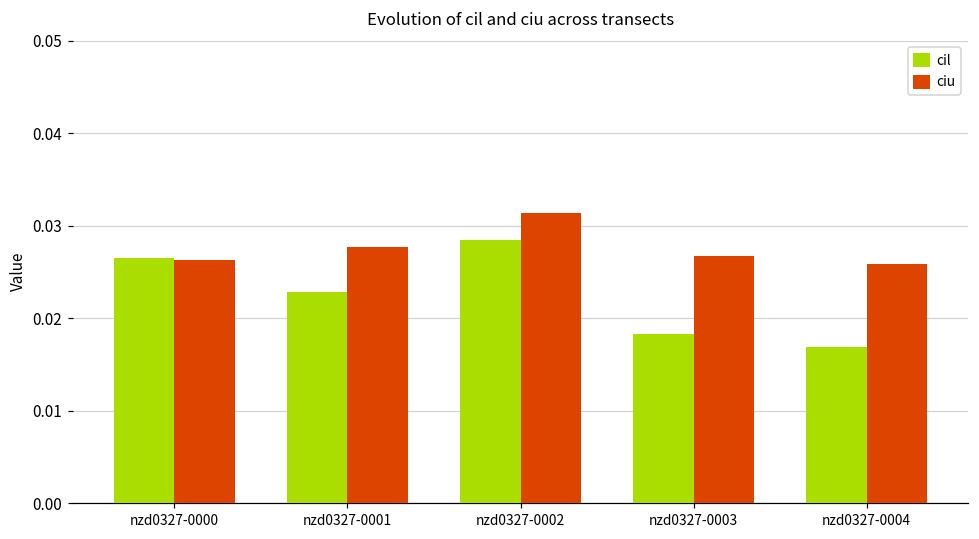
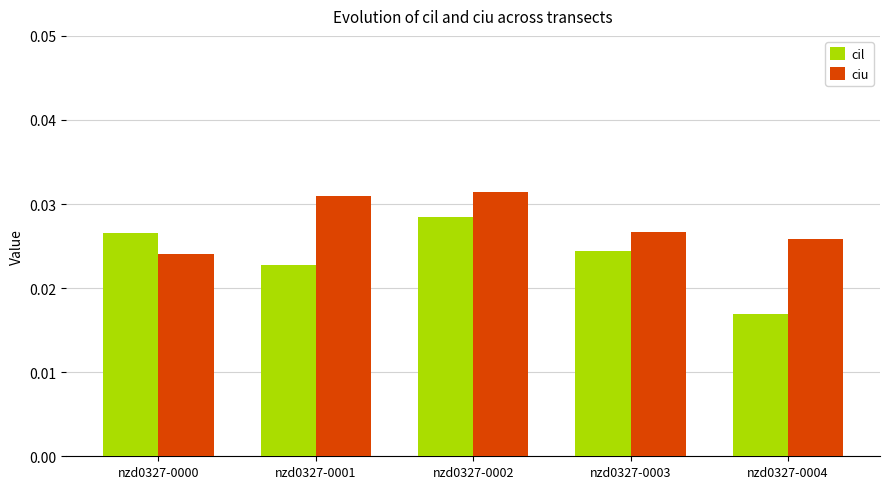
  {
    "cil": {
      "nzd0327-0000": 0.027,
      "nzd0327-0001": 0.023,
      "nzd0327-0002": 0.028,
-     "nzd0327-0003": 0.018,
+     "nzd0327-0003": 0.024,
      "nzd0327-0004": 0.017
    },
    "ciu": {
-     "nzd0327-0000": 0.026,
-     "nzd0327-0001": 0.028,
+     "nzd0327-0000": 0.024,
+     "nzd0327-0001": 0.031,
      "nzd0327-0002": 0.031,
      "nzd0327-0003": 0.027,
      "nzd0327-0004": 0.026
    }
  }
